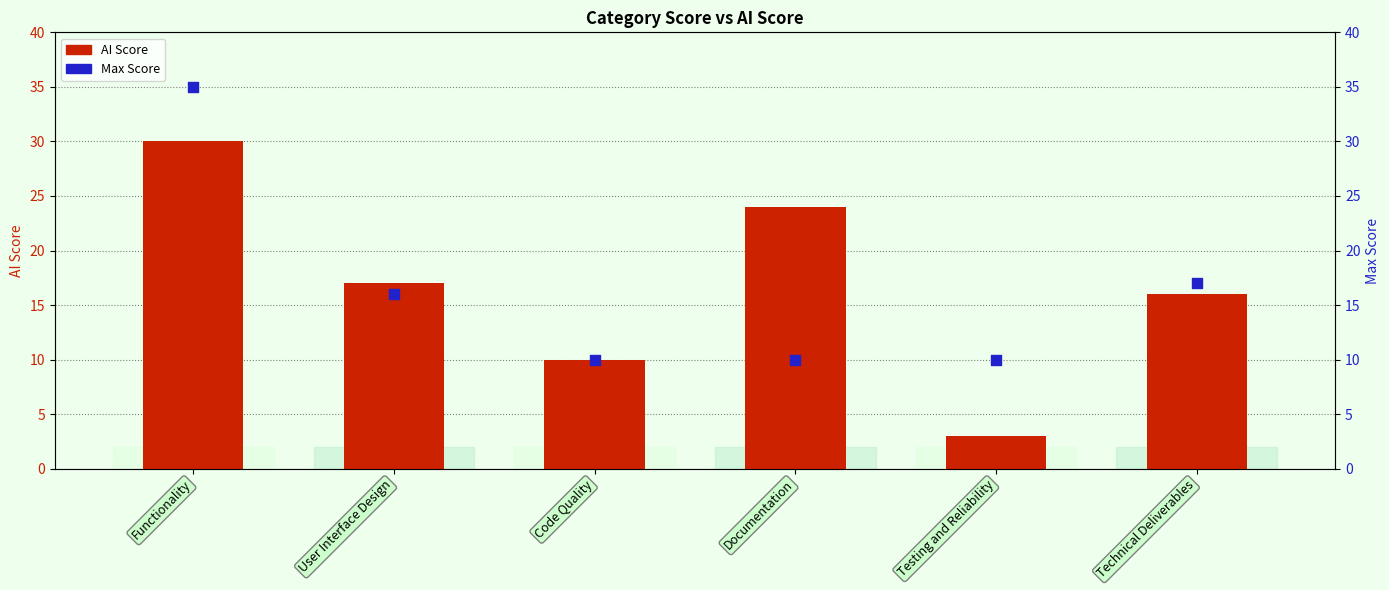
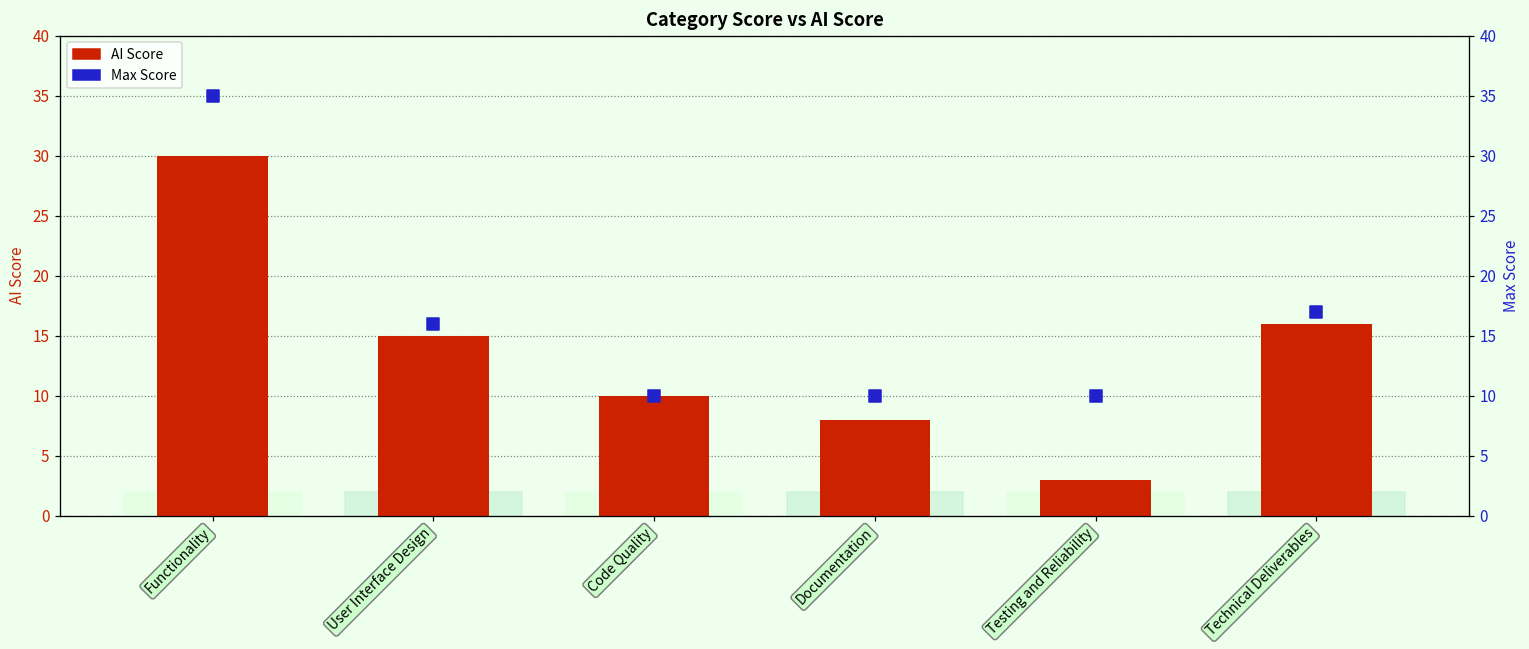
  {
    "AI Score": {
      "Functionality": 30,
-     "User Interface Design": 17,
+     "User Interface Design": 15,
      "Code Quality": 10,
-     "Documentation": 24,
+     "Documentation": 8,
      "Testing and Reliability": 3,
      "Technical Deliverables": 16
    }
  }
